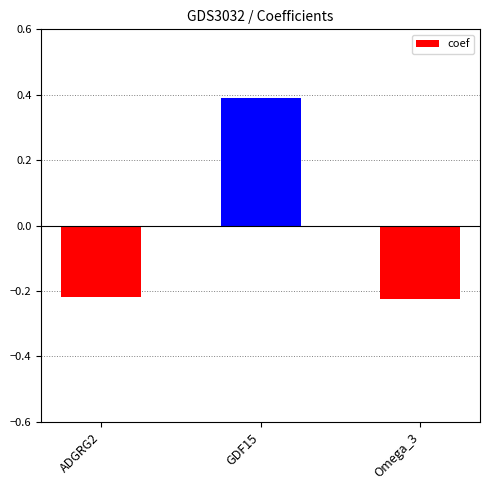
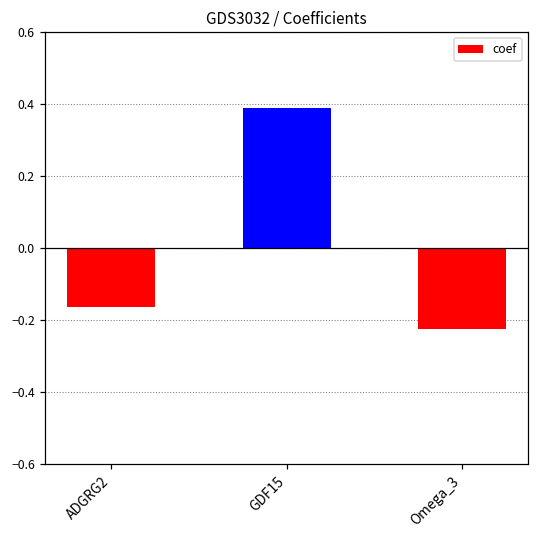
  {
-   "ADGRG2": -0.22,
+   "ADGRG2": -0.16,
    "GDF15": 0.39,
    "Omega_3": -0.22
  }
